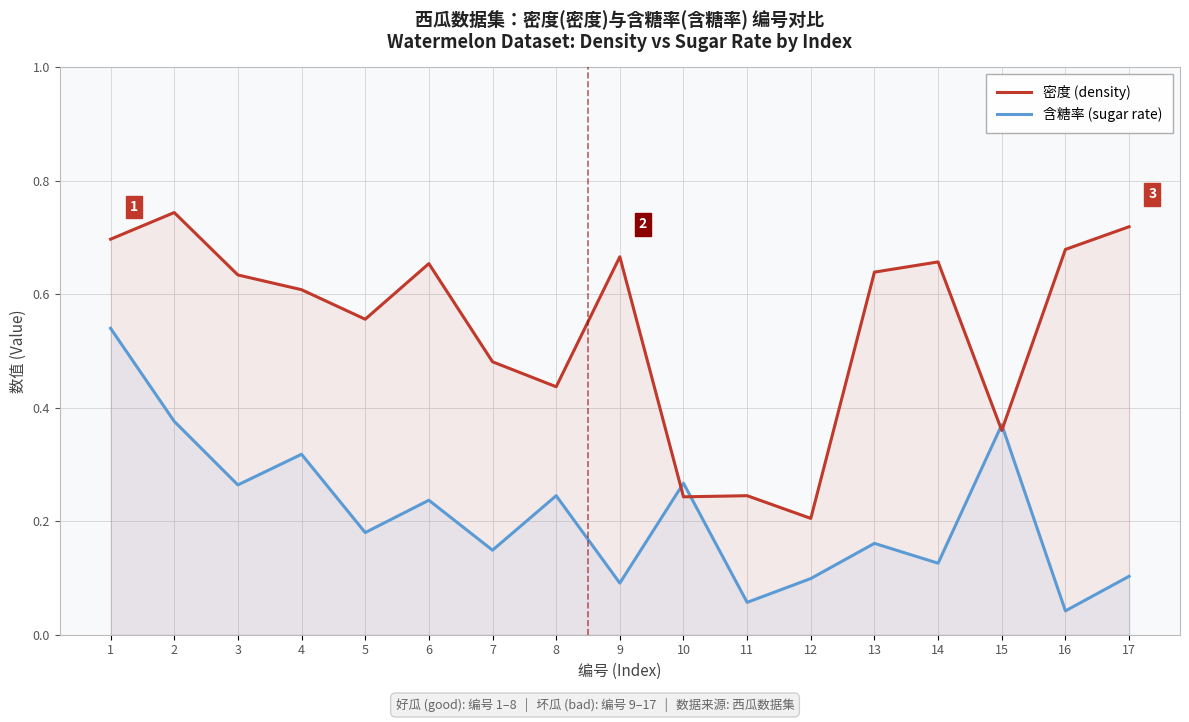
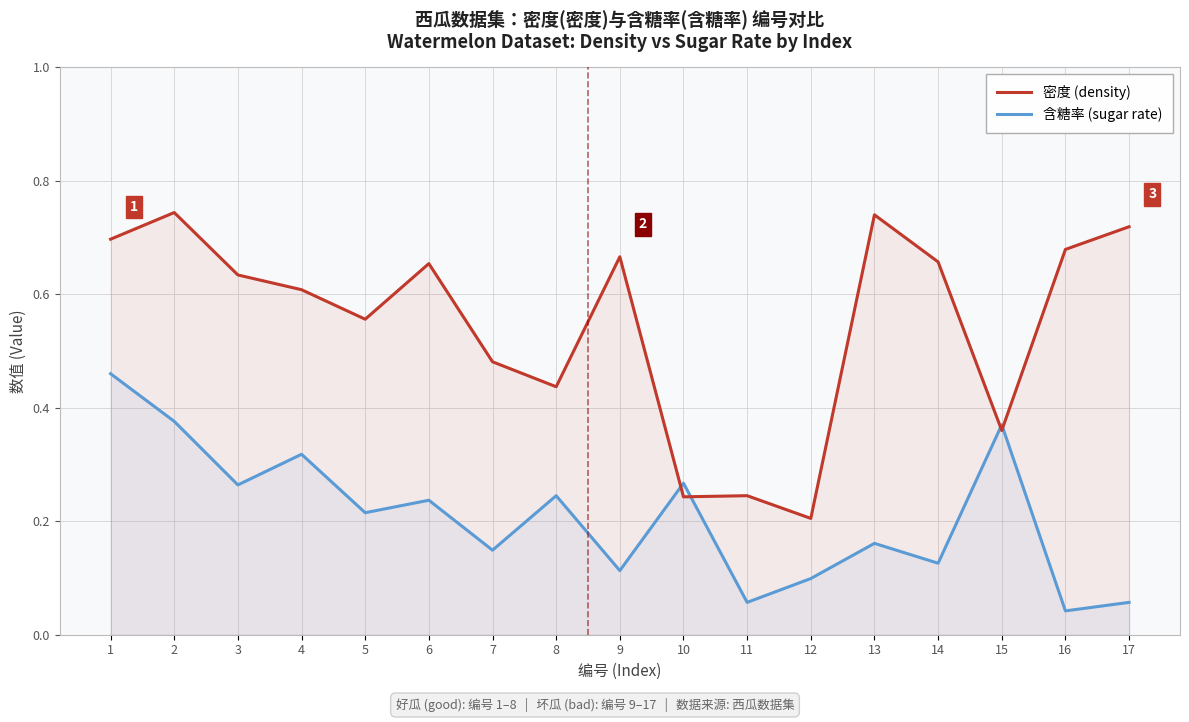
  {
    "密度 (density)": {
      "2": 0.74,
      "3": 0.63,
      "4": 0.61,
      "5": 0.56,
      "6": 0.65,
      "7": 0.48,
      "8": 0.44,
      "9": 0.67,
      "10": 0.24,
      "11": 0.25,
      "12": 0.21,
-     "13": 0.64,
+     "13": 0.74,
      "14": 0.66,
      "15": 0.36,
      "16": 0.68,
      "17": 0.72
    },
    "含糖率 (sugar rate)": {
-     "1": 0.54,
+     "1": 0.46,
      "2": 0.38,
      "3": 0.26,
      "4": 0.32,
-     "5": 0.18,
+     "5": 0.22,
      "6": 0.24,
      "7": 0.15,
      "8": 0.25,
-     "9": 0.09,
+     "9": 0.11,
      "10": 0.27,
      "11": 0.06,
      "12": 0.10,
      "13": 0.16,
      "14": 0.13,
      "15": 0.37,
      "16": 0.04,
-     "17": 0.10
+     "17": 0.06
    }
  }
